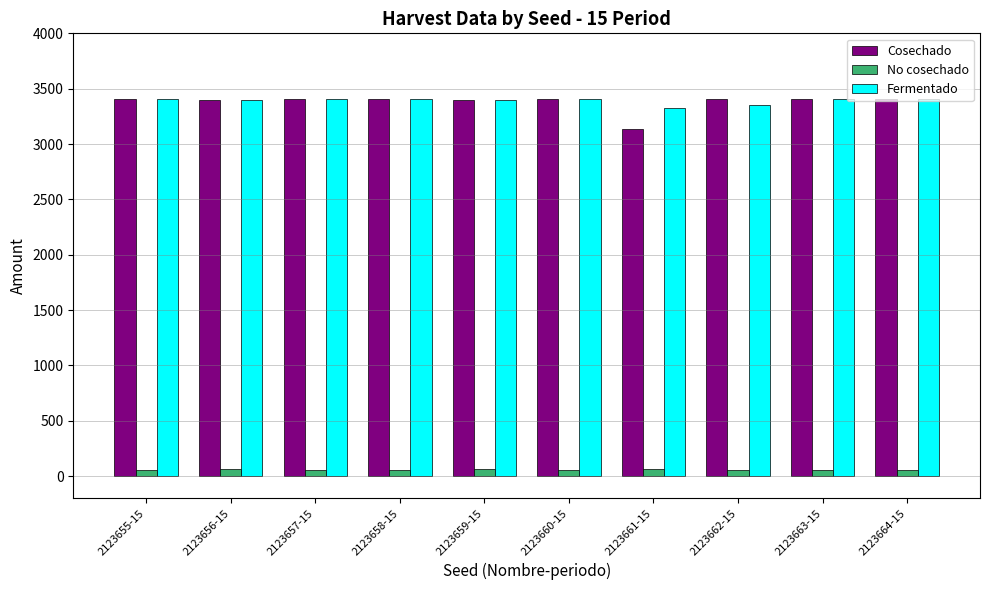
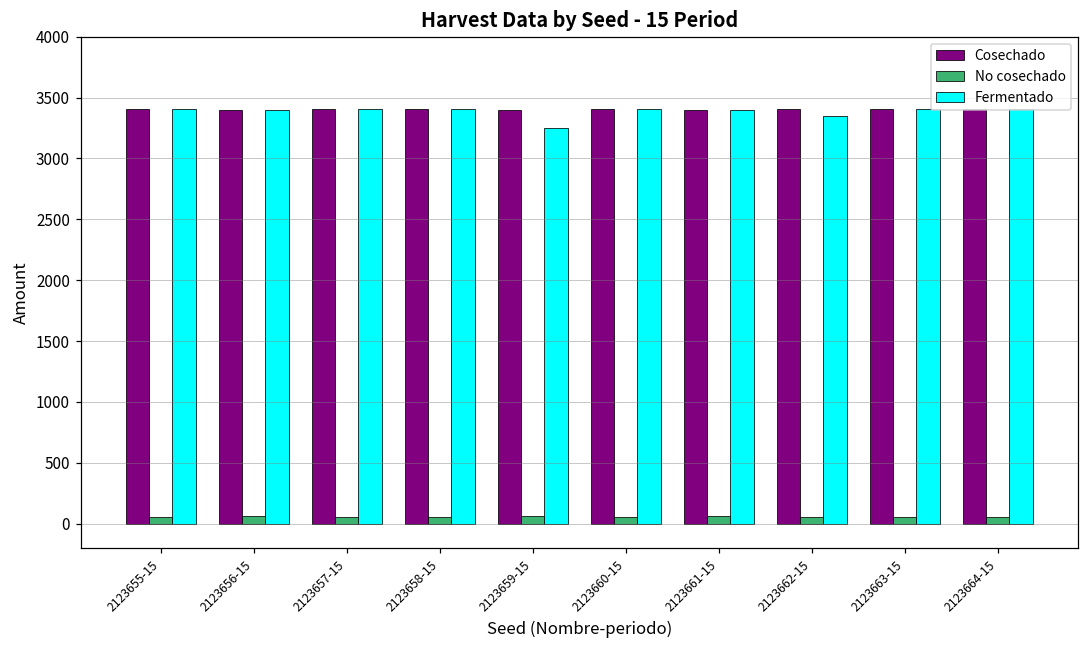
  {
    "Cosechado": {
      "2123655-15": 3410,
      "2123656-15": 3400,
      "2123657-15": 3410,
      "2123658-15": 3410,
      "2123659-15": 3400,
      "2123660-15": 3410,
-     "2123661-15": 3140,
+     "2123661-15": 3400,
      "2123662-15": 3410,
      "2123663-15": 3410
    },
    "No cosechado": {
      "2123655-15": 50,
      "2123656-15": 60,
      "2123657-15": 50,
      "2123658-15": 50,
      "2123659-15": 60,
      "2123660-15": 50,
      "2123661-15": 60,
      "2123662-15": 50,
      "2123663-15": 50,
      "2123664-15": 50
    },
    "Fermentado": {
      "2123655-15": 3410,
      "2123656-15": 3400,
      "2123657-15": 3410,
      "2123658-15": 3410,
-     "2123659-15": 3400,
+     "2123659-15": 3250,
      "2123660-15": 3410,
-     "2123661-15": 3320,
+     "2123661-15": 3400,
      "2123662-15": 3350,
      "2123663-15": 3410
    }
  }
